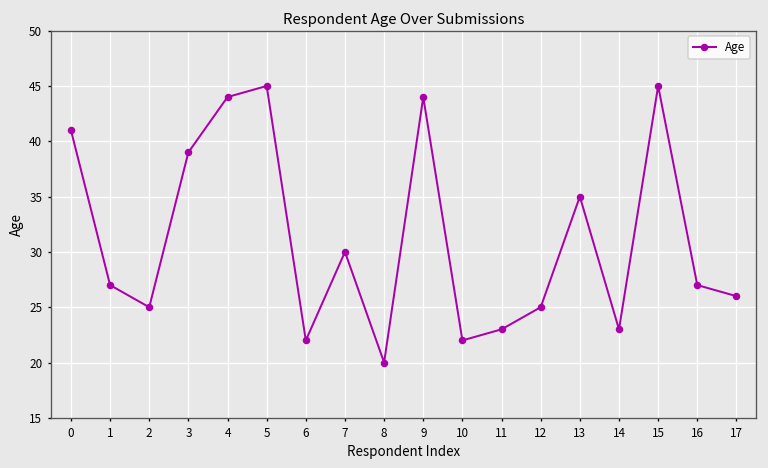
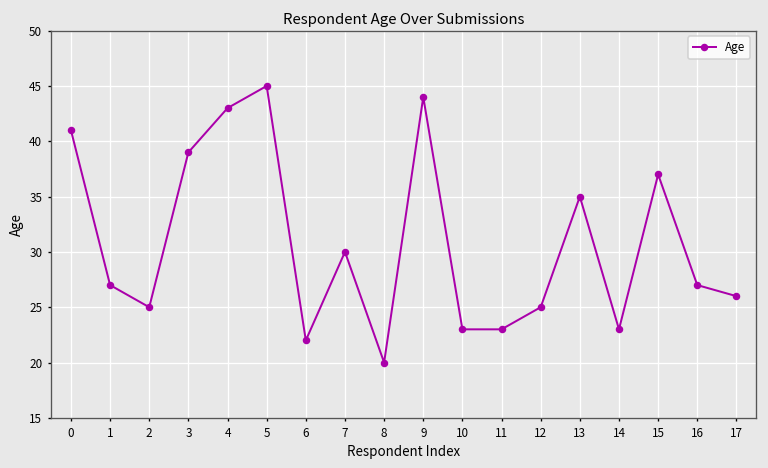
  {
    "0": 41,
    "1": 27,
    "2": 25,
    "3": 39,
-   "4": 44,
+   "4": 43,
    "5": 45,
    "6": 22,
    "7": 30,
    "8": 20,
    "9": 44,
-   "10": 22,
+   "10": 23,
    "11": 23,
    "12": 25,
    "13": 35,
    "14": 23,
-   "15": 45,
+   "15": 37,
    "16": 27,
    "17": 26
  }
